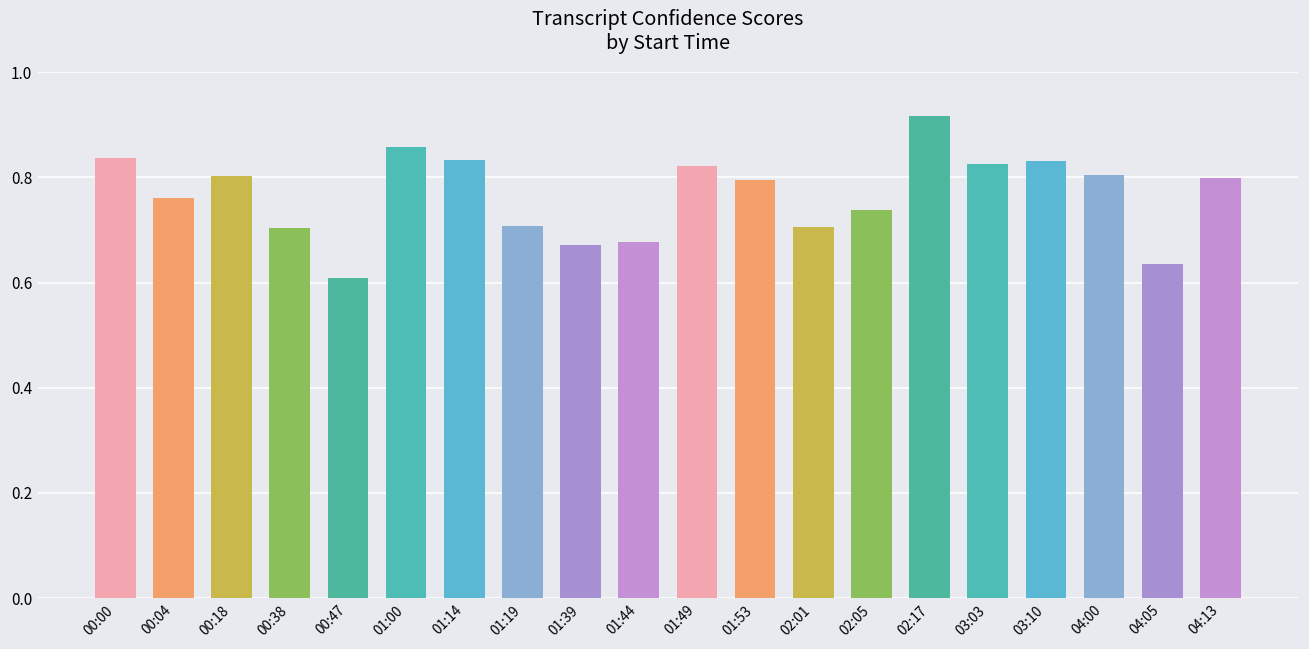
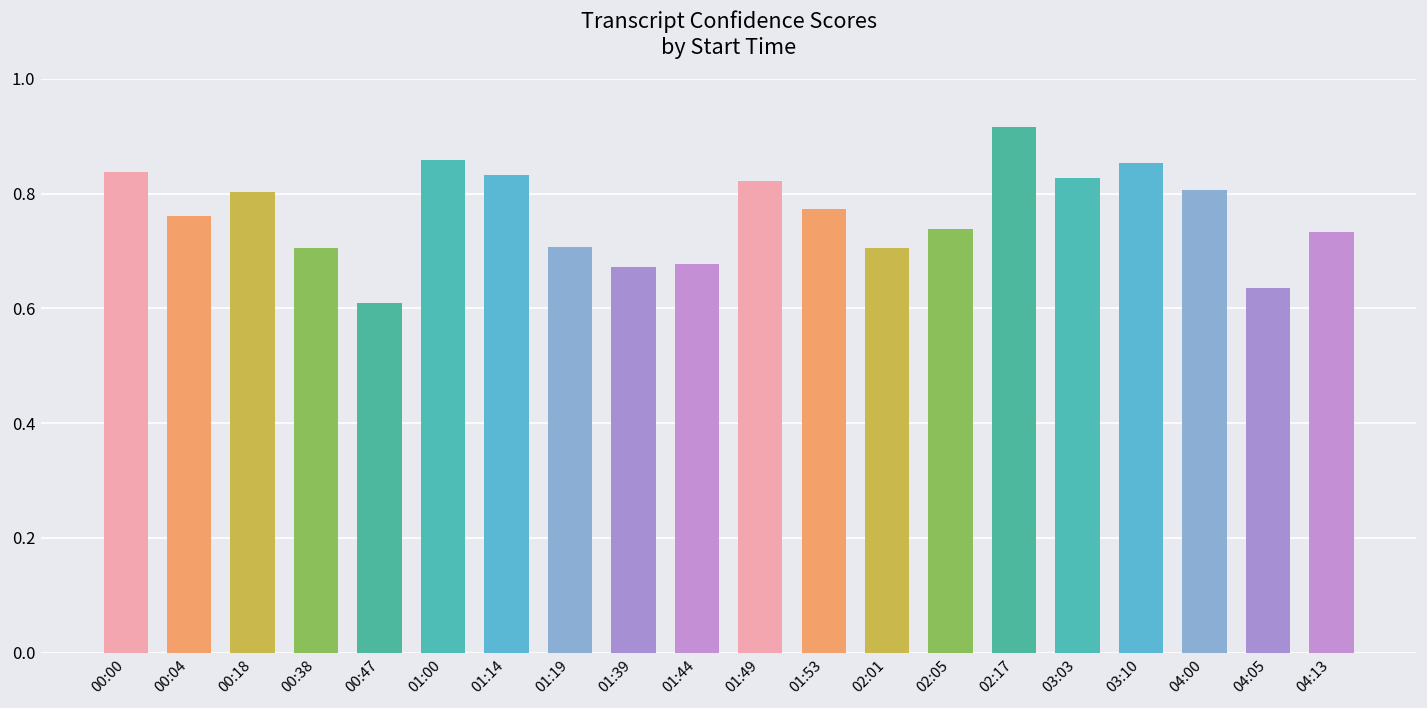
  {
    "00:00": 0.84,
    "00:04": 0.76,
    "00:18": 0.80,
    "00:38": 0.70,
    "00:47": 0.61,
    "01:00": 0.86,
    "01:14": 0.83,
    "01:19": 0.71,
    "01:39": 0.67,
    "01:44": 0.68,
    "01:49": 0.82,
-   "01:53": 0.80,
+   "01:53": 0.77,
    "02:01": 0.70,
    "02:05": 0.74,
    "02:17": 0.92,
    "03:03": 0.83,
-   "03:10": 0.83,
+   "03:10": 0.85,
    "04:00": 0.81,
    "04:05": 0.64,
-   "04:13": 0.80
+   "04:13": 0.73
  }
